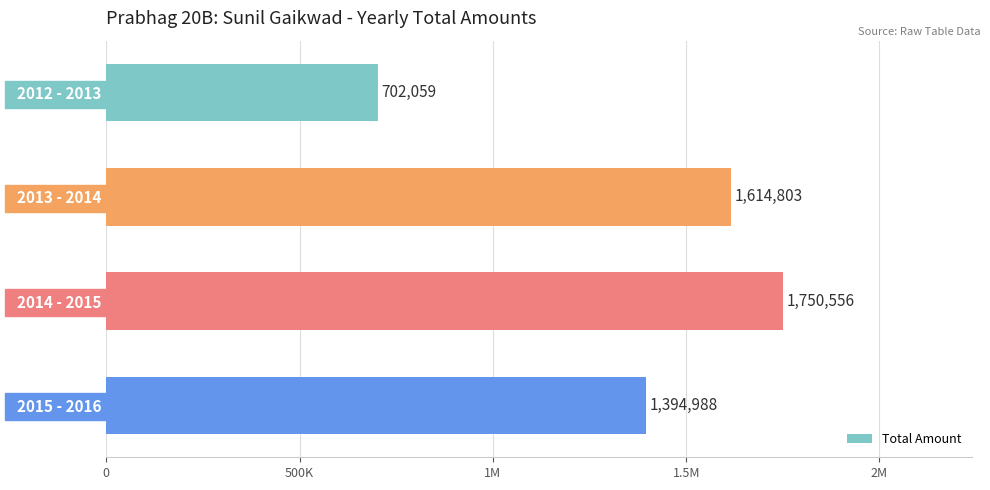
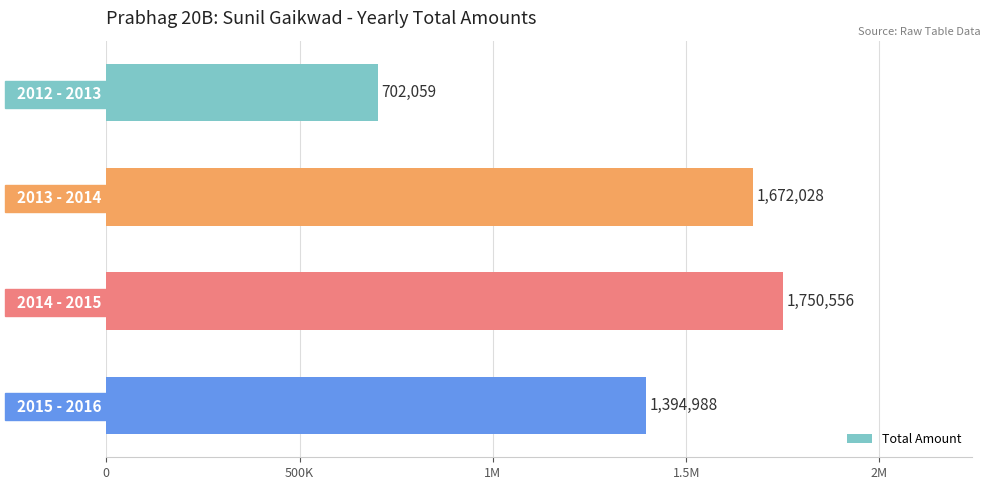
  {
    "2012 - 2013": "702,059",
-   "2013 - 2014": "1,614,803",
+   "2013 - 2014": "1,672,028",
    "2014 - 2015": "1,750,556",
    "2015 - 2016": "1,394,988"
  }
